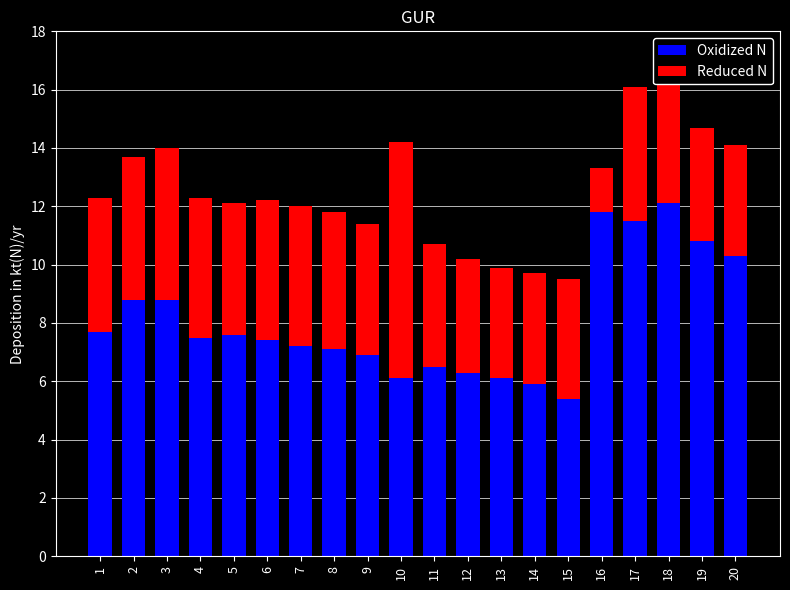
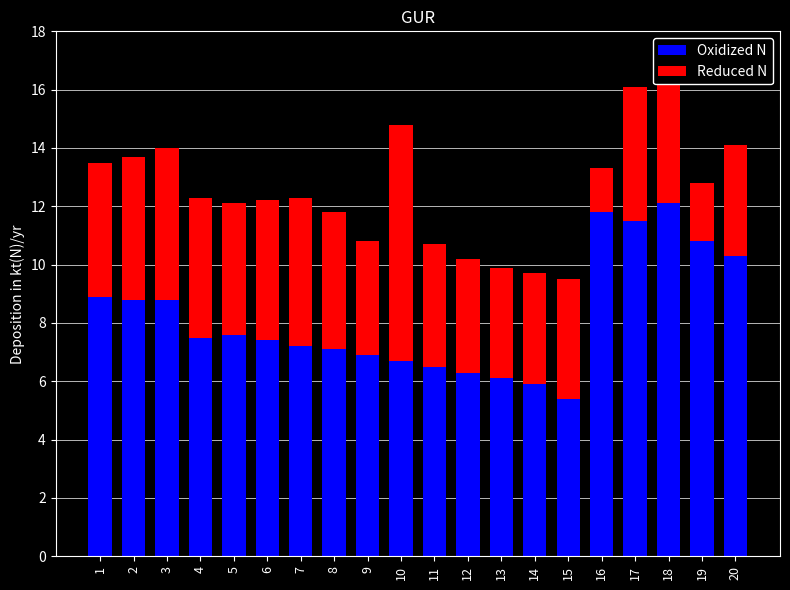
  {
    "Oxidized N": {
-     "1": 7.7,
+     "1": 8.9,
      "2": 8.8,
      "3": 8.8,
      "4": 7.5,
      "5": 7.6,
      "6": 7.4,
      "7": 7.2,
      "8": 7.1,
      "9": 6.9,
-     "10": 6.1,
+     "10": 6.7,
      "11": 6.5,
      "12": 6.3,
      "13": 6.1,
      "14": 5.9,
      "15": 5.4,
      "16": 11.8,
      "17": 11.5,
      "18": 12.1,
      "19": 10.8,
      "20": 10.3
    },
    "Reduced N": {
      "1": 4.6,
      "2": 4.9,
      "3": 5.2,
      "4": 4.8,
      "5": 4.5,
      "6": 4.8,
-     "7": 4.8,
+     "7": 5.1,
      "8": 4.7,
-     "9": 4.5,
+     "9": 3.9,
      "10": 8.1,
      "11": 4.2,
      "12": 3.9,
      "13": 3.8,
      "14": 3.8,
      "15": 4.1,
      "16": 1.5,
      "17": 4.6,
-     "19": 3.9,
+     "19": 2.0,
      "20": 3.8
    }
  }
